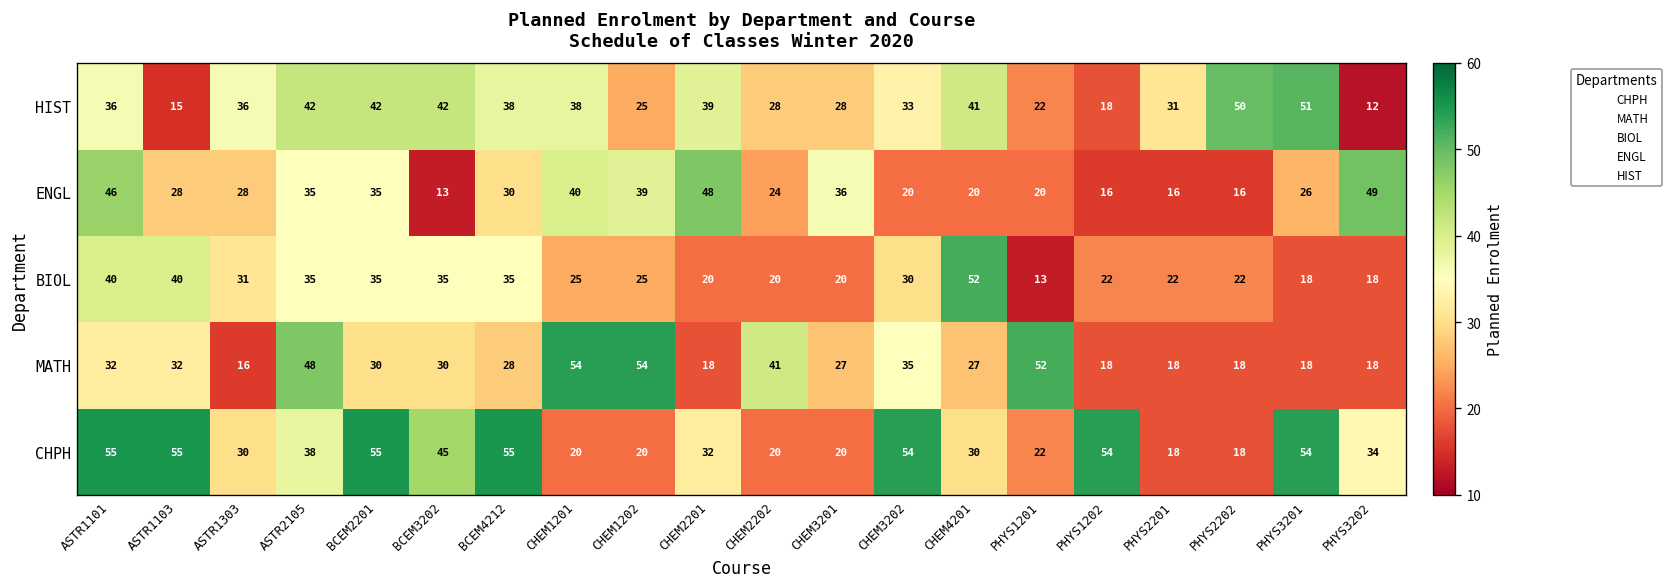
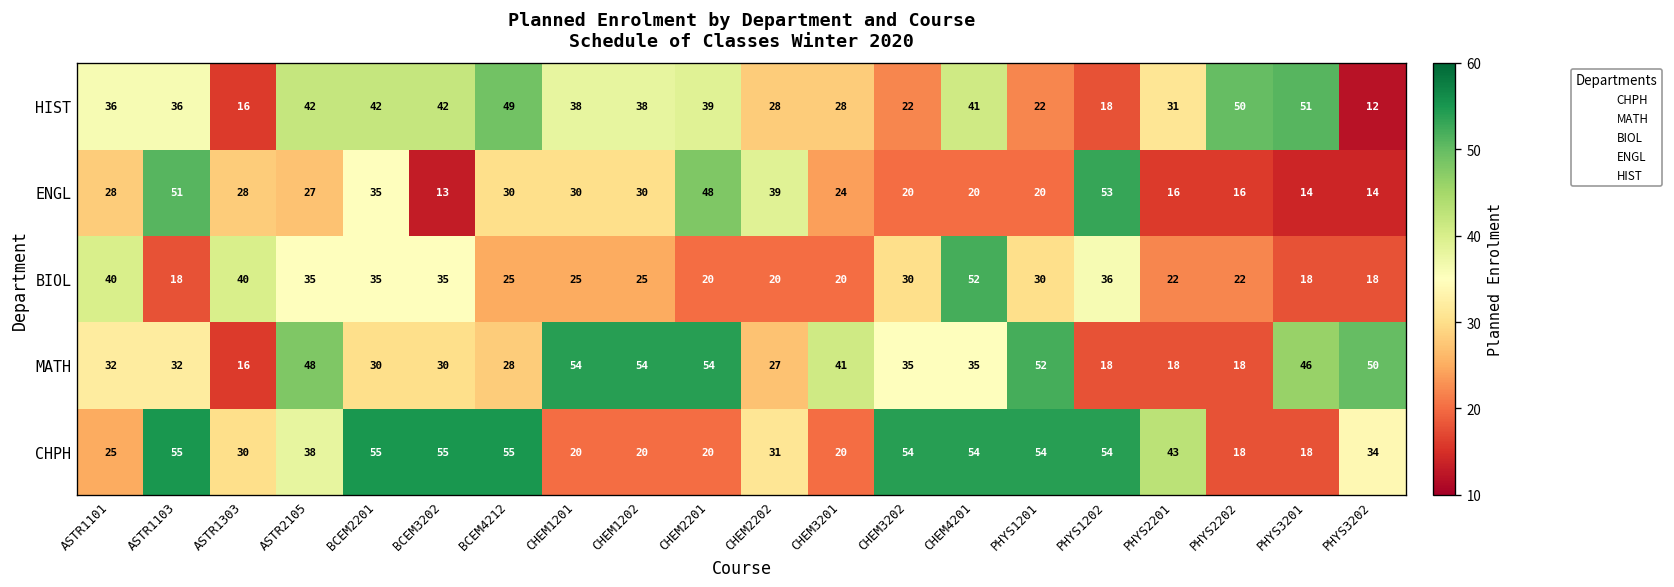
  {
    "HIST": {
      "ASTR1101": 36,
-     "ASTR1103": 15,
-     "ASTR1303": 36,
+     "ASTR1103": 36,
+     "ASTR1303": 16,
      "ASTR2105": 42,
      "BCEM2201": 42,
      "BCEM3202": 42,
-     "BCEM4212": 38,
+     "BCEM4212": 49,
      "CHEM1201": 38,
-     "CHEM1202": 25,
+     "CHEM1202": 38,
      "CHEM2201": 39,
      "CHEM2202": 28,
      "CHEM3201": 28,
-     "CHEM3202": 33,
+     "CHEM3202": 22,
      "CHEM4201": 41,
      "PHYS1201": 22,
      "PHYS1202": 18,
      "PHYS2201": 31,
      "PHYS2202": 50,
      "PHYS3201": 51,
      "PHYS3202": 12
    },
    "ENGL": {
-     "ASTR1101": 46,
-     "ASTR1103": 28,
+     "ASTR1101": 28,
+     "ASTR1103": 51,
      "ASTR1303": 28,
-     "ASTR2105": 35,
+     "ASTR2105": 27,
      "BCEM2201": 35,
      "BCEM3202": 13,
      "BCEM4212": 30,
-     "CHEM1201": 40,
-     "CHEM1202": 39,
+     "CHEM1201": 30,
+     "CHEM1202": 30,
      "CHEM2201": 48,
-     "CHEM2202": 24,
-     "CHEM3201": 36,
+     "CHEM2202": 39,
+     "CHEM3201": 24,
      "CHEM3202": 20,
      "CHEM4201": 20,
      "PHYS1201": 20,
-     "PHYS1202": 16,
+     "PHYS1202": 53,
      "PHYS2201": 16,
      "PHYS2202": 16,
-     "PHYS3201": 26,
-     "PHYS3202": 49
+     "PHYS3201": 14,
+     "PHYS3202": 14
    },
    "BIOL": {
      "ASTR1101": 40,
-     "ASTR1103": 40,
-     "ASTR1303": 31,
+     "ASTR1103": 18,
+     "ASTR1303": 40,
      "ASTR2105": 35,
      "BCEM2201": 35,
      "BCEM3202": 35,
-     "BCEM4212": 35,
+     "BCEM4212": 25,
      "CHEM1201": 25,
      "CHEM1202": 25,
      "CHEM2201": 20,
      "CHEM2202": 20,
      "CHEM3201": 20,
      "CHEM3202": 30,
      "CHEM4201": 52,
-     "PHYS1201": 13,
-     "PHYS1202": 22,
+     "PHYS1201": 30,
+     "PHYS1202": 36,
      "PHYS2201": 22,
      "PHYS2202": 22,
      "PHYS3201": 18,
      "PHYS3202": 18
    },
    "MATH": {
      "ASTR1101": 32,
      "ASTR1103": 32,
      "ASTR1303": 16,
      "ASTR2105": 48,
      "BCEM2201": 30,
      "BCEM3202": 30,
      "BCEM4212": 28,
      "CHEM1201": 54,
      "CHEM1202": 54,
-     "CHEM2201": 18,
-     "CHEM2202": 41,
-     "CHEM3201": 27,
+     "CHEM2201": 54,
+     "CHEM2202": 27,
+     "CHEM3201": 41,
      "CHEM3202": 35,
-     "CHEM4201": 27,
+     "CHEM4201": 35,
      "PHYS1201": 52,
      "PHYS1202": 18,
      "PHYS2201": 18,
      "PHYS2202": 18,
-     "PHYS3201": 18,
-     "PHYS3202": 18
+     "PHYS3201": 46,
+     "PHYS3202": 50
    },
    "CHPH": {
-     "ASTR1101": 55,
+     "ASTR1101": 25,
      "ASTR1103": 55,
      "ASTR1303": 30,
      "ASTR2105": 38,
      "BCEM2201": 55,
-     "BCEM3202": 45,
+     "BCEM3202": 55,
      "BCEM4212": 55,
      "CHEM1201": 20,
      "CHEM1202": 20,
-     "CHEM2201": 32,
-     "CHEM2202": 20,
+     "CHEM2201": 20,
+     "CHEM2202": 31,
      "CHEM3201": 20,
      "CHEM3202": 54,
-     "CHEM4201": 30,
-     "PHYS1201": 22,
+     "CHEM4201": 54,
+     "PHYS1201": 54,
      "PHYS1202": 54,
-     "PHYS2201": 18,
+     "PHYS2201": 43,
      "PHYS2202": 18,
-     "PHYS3201": 54,
+     "PHYS3201": 18,
      "PHYS3202": 34
    }
  }
